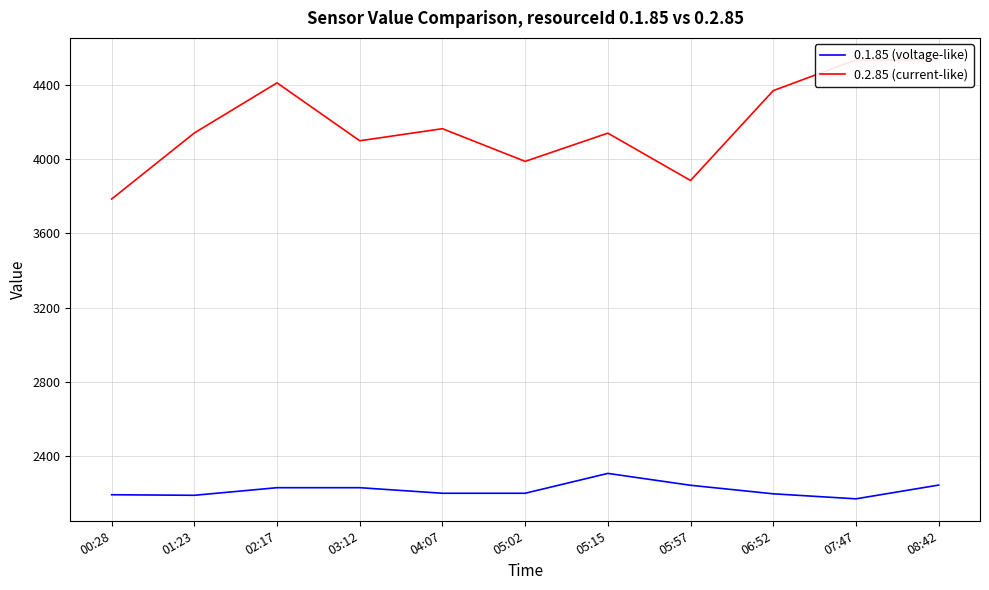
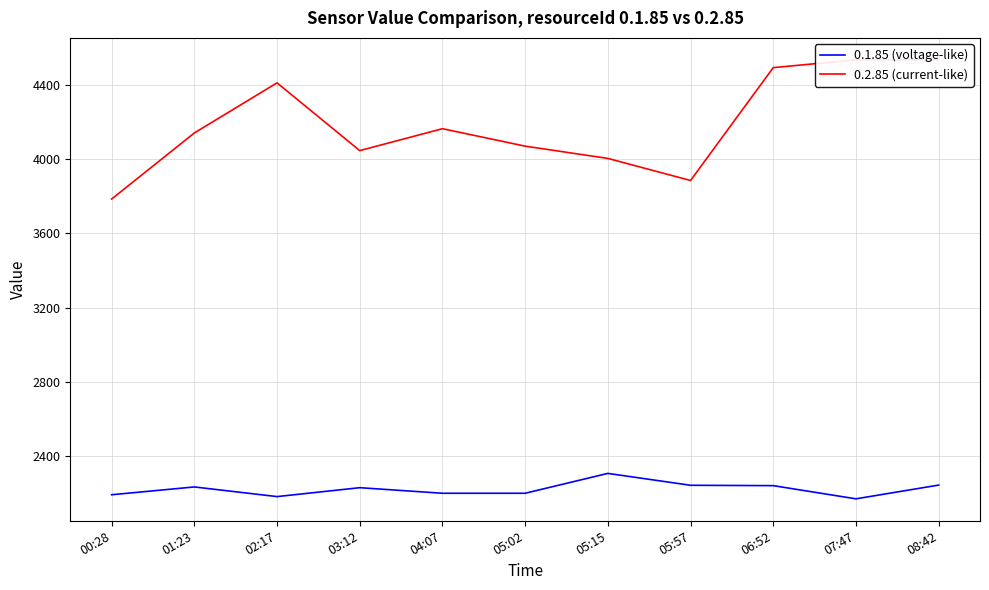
  {
    "0.1.85 (voltage-like)": {
      "00:28": 2190,
-     "01:23": 2190,
-     "02:17": 2230,
+     "01:23": 2230,
+     "02:17": 2180,
      "03:12": 2230,
      "04:07": 2200,
      "05:02": 2200,
      "05:15": 2310,
      "05:57": 2240,
-     "06:52": 2200,
+     "06:52": 2240,
      "07:47": 2170,
      "08:42": 2240
    },
    "0.2.85 (current-like)": {
      "00:28": 3790,
      "01:23": 4140,
      "02:17": 4410,
-     "03:12": 4100,
+     "03:12": 4050,
      "04:07": 4160,
-     "05:02": 3990,
-     "05:15": 4140,
+     "05:02": 4070,
+     "05:15": 4000,
      "05:57": 3890,
-     "06:52": 4370
+     "06:52": 4490
    }
  }
